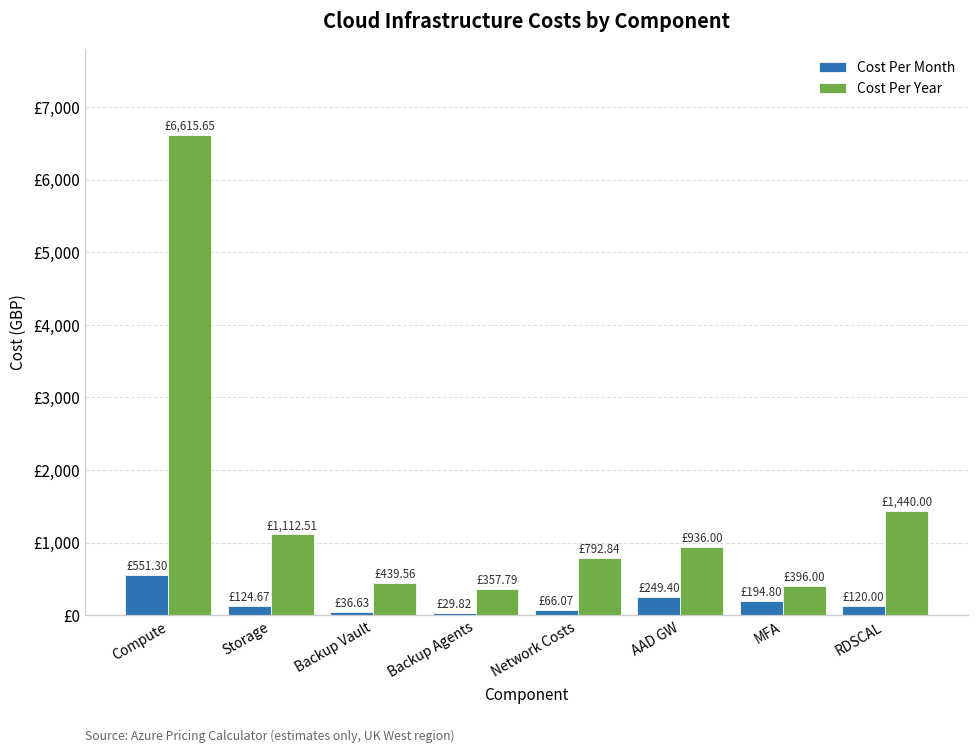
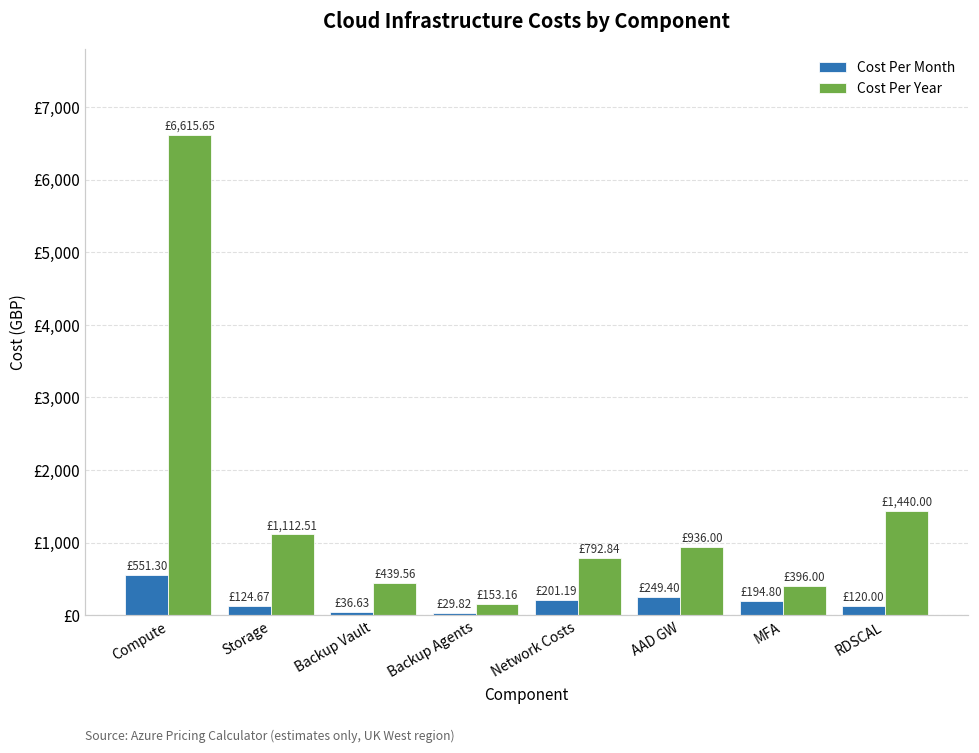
  {
    "Cost Per Month": {
      "Compute": "£551.30",
      "Storage": "£124.67",
      "Backup Vault": "£36.63",
      "Backup Agents": "£29.82",
-     "Network Costs": "£66.07",
+     "Network Costs": "£201.19",
      "AAD GW": "£249.40",
      "MFA": "£194.80",
      "RDSCAL": "£120.00"
    },
    "Cost Per Year": {
      "Compute": "£6,615.65",
      "Storage": "£1,112.51",
      "Backup Vault": "£439.56",
-     "Backup Agents": "£357.79",
+     "Backup Agents": "£153.16",
      "Network Costs": "£792.84",
      "AAD GW": "£936.00",
      "MFA": "£396.00",
      "RDSCAL": "£1,440.00"
    }
  }
